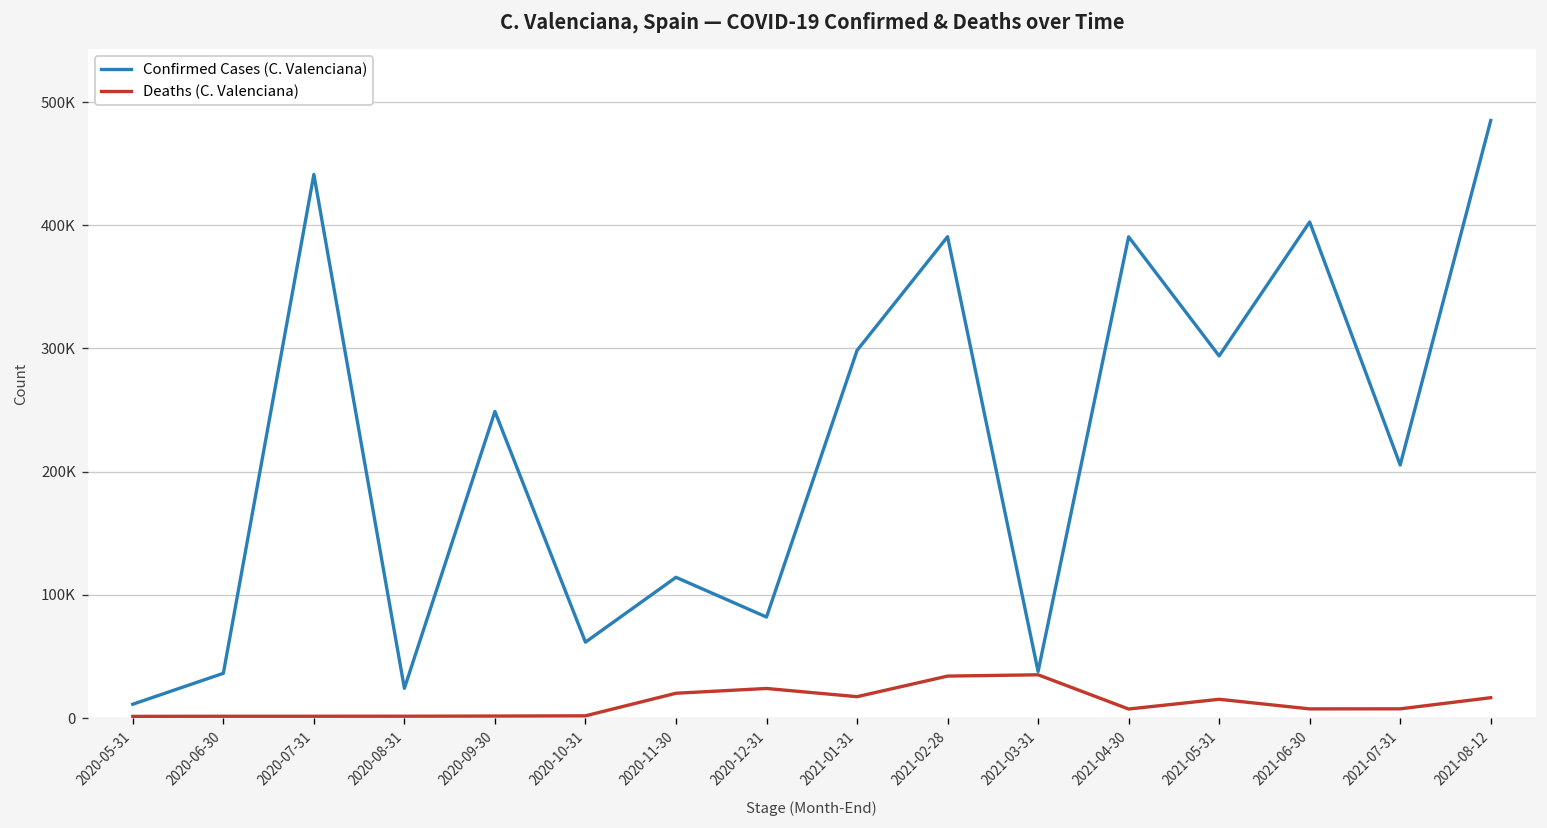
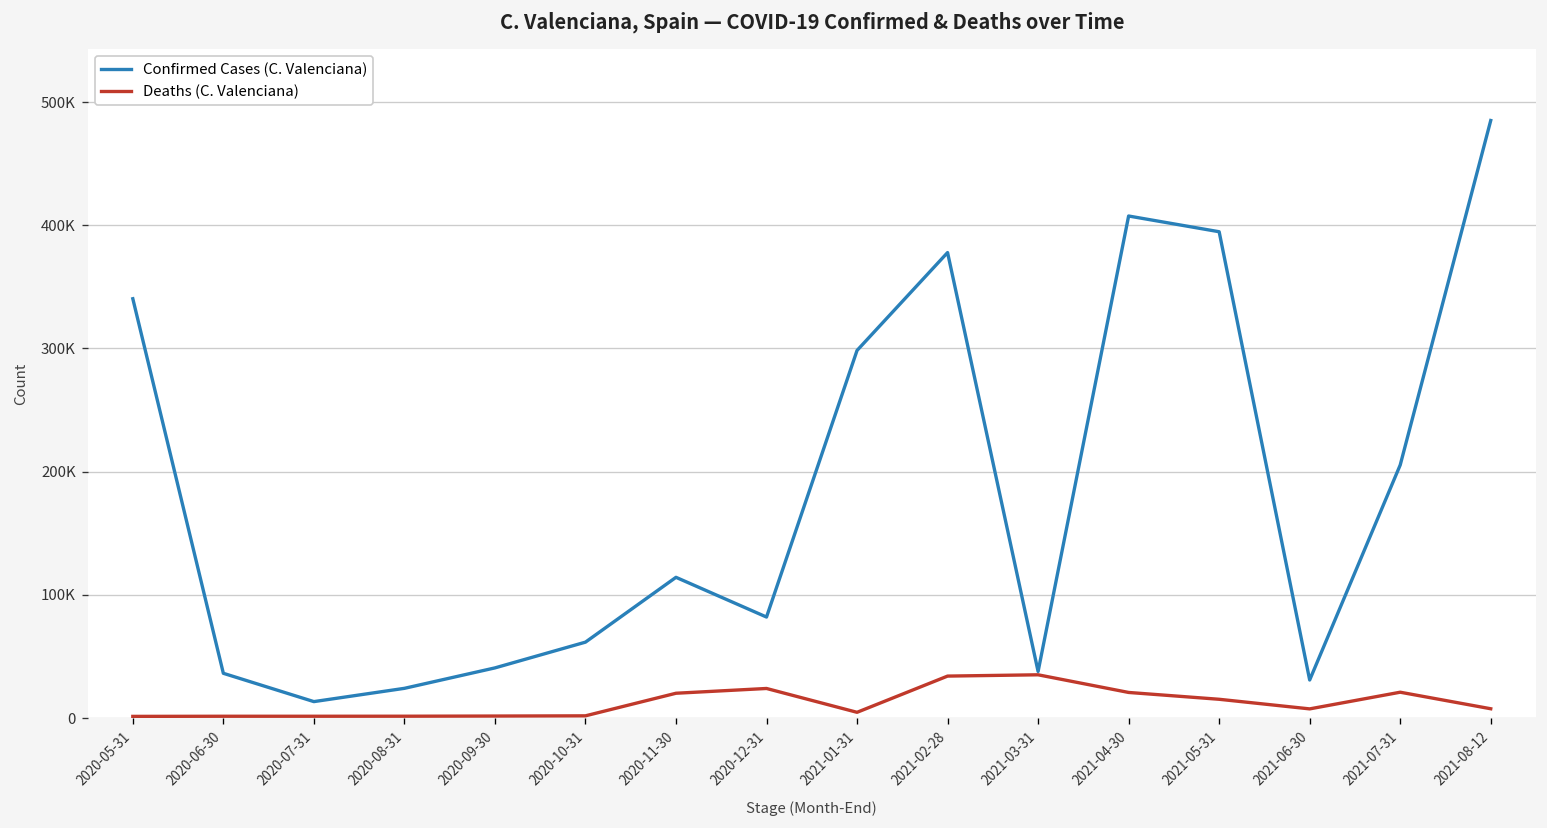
  {
    "Confirmed Cases (C. Valenciana)": {
-     "2020-05-31": 11000,
+     "2020-05-31": 340000,
      "2020-06-30": 36000,
-     "2020-07-31": 441000,
+     "2020-07-31": 13000,
      "2020-08-31": 24000,
-     "2020-09-30": 249000,
+     "2020-09-30": 41000,
      "2020-10-31": 62000,
      "2020-11-30": 114000,
      "2020-12-31": 82000,
      "2021-01-31": 298000,
-     "2021-02-28": 391000,
+     "2021-02-28": 378000,
      "2021-03-31": 38000,
-     "2021-04-30": 391000,
-     "2021-05-31": 294000,
-     "2021-06-30": 403000,
+     "2021-04-30": 408000,
+     "2021-05-31": 395000,
+     "2021-06-30": 31000,
      "2021-07-31": 205000,
      "2021-08-12": 485000
    },
    "Deaths (C. Valenciana)": {
      "2020-05-31": 1000,
      "2020-06-30": 1000,
      "2020-07-31": 1000,
      "2020-08-31": 1000,
      "2020-09-30": 2000,
      "2020-10-31": 2000,
      "2020-11-30": 20000,
      "2020-12-31": 24000,
-     "2021-01-31": 17000,
+     "2021-01-31": 5000,
      "2021-02-28": 34000,
      "2021-03-31": 35000,
-     "2021-04-30": 7000,
+     "2021-04-30": 21000,
      "2021-05-31": 15000,
      "2021-06-30": 7000,
-     "2021-07-31": 7000,
-     "2021-08-12": 16000
+     "2021-07-31": 21000,
+     "2021-08-12": 8000
    }
  }
